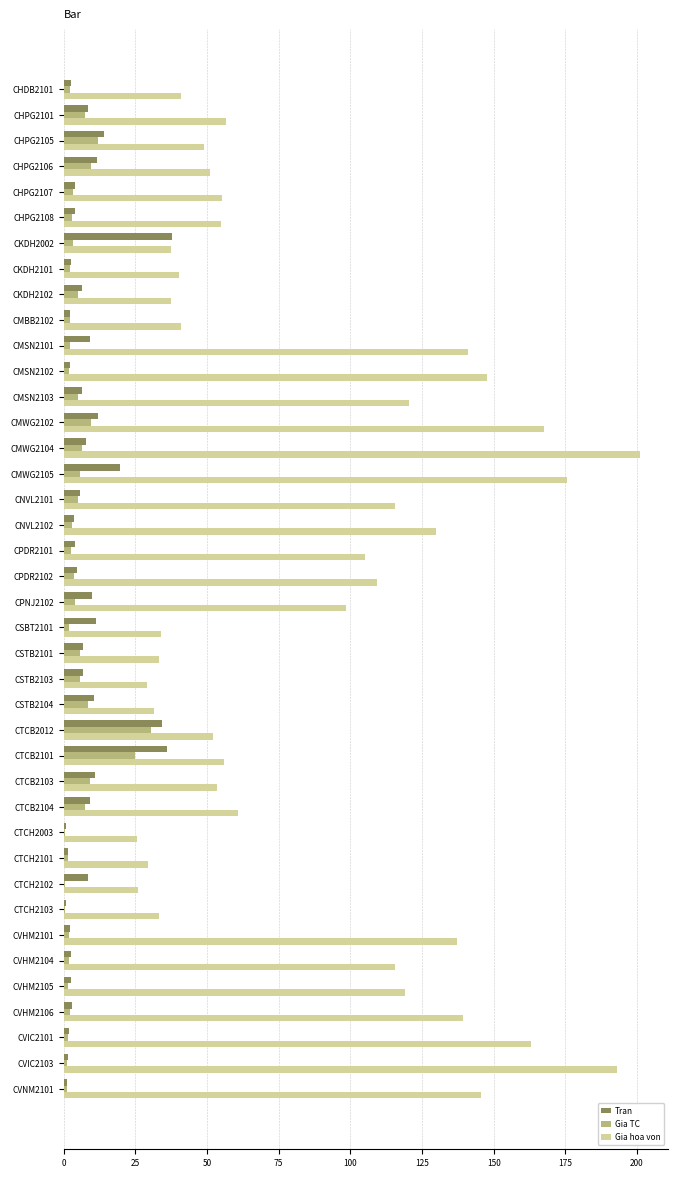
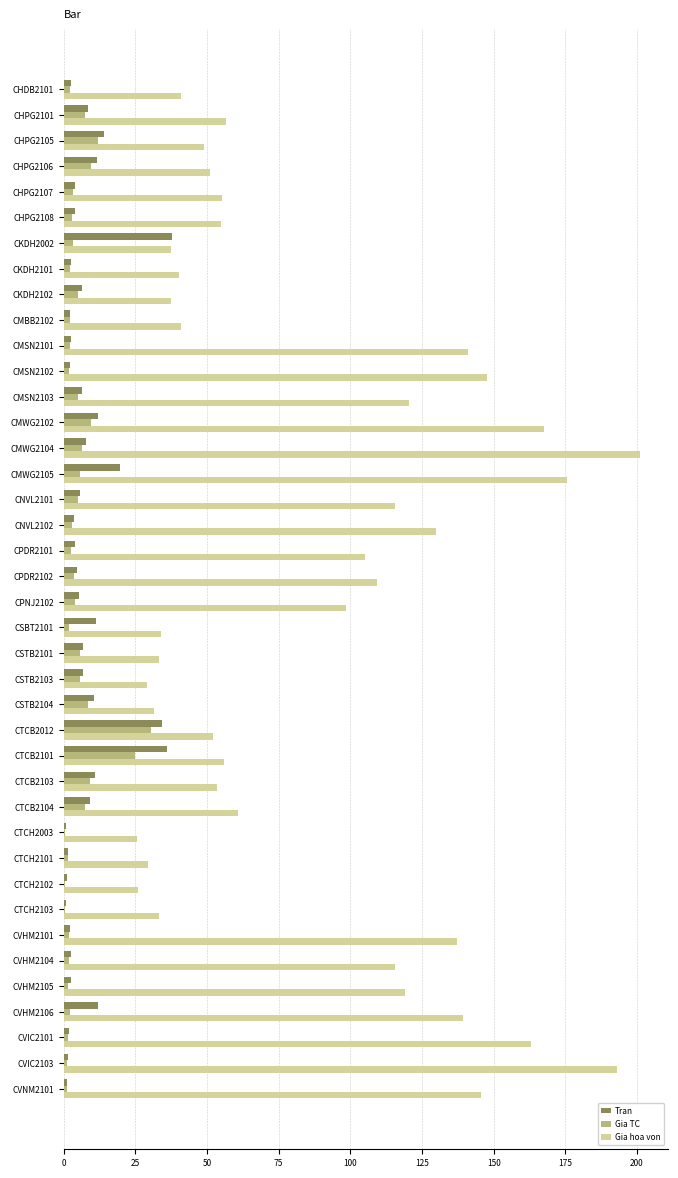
  {
    "Tran": {
      "CHDB2101": 3,
      "CHPG2101": 9,
      "CHPG2105": 14,
      "CHPG2106": 12,
      "CHPG2107": 4,
      "CHPG2108": 4,
      "CKDH2002": 38,
      "CKDH2101": 3,
      "CKDH2102": 6,
      "CMBB2102": 2,
-     "CMSN2101": 9,
+     "CMSN2101": 3,
      "CMSN2102": 2,
      "CMSN2103": 6,
      "CMWG2102": 12,
      "CMWG2104": 8,
      "CMWG2105": 20,
      "CNVL2101": 6,
      "CNVL2102": 4,
      "CPDR2101": 4,
      "CPDR2102": 5,
-     "CPNJ2102": 10,
+     "CPNJ2102": 5,
      "CSBT2101": 11,
      "CSTB2101": 7,
      "CSTB2103": 7,
      "CSTB2104": 11,
      "CTCB2012": 34,
      "CTCB2101": 36,
      "CTCB2103": 11,
      "CTCB2104": 9,
      "CTCH2101": 2,
-     "CTCH2102": 8,
+     "CTCH2102": 1,
      "CVHM2101": 2,
      "CVHM2104": 3,
      "CVHM2105": 3,
-     "CVHM2106": 3,
+     "CVHM2106": 12,
      "CVIC2101": 2,
      "CVIC2103": 2,
      "CVNM2101": 1
    }
  }
